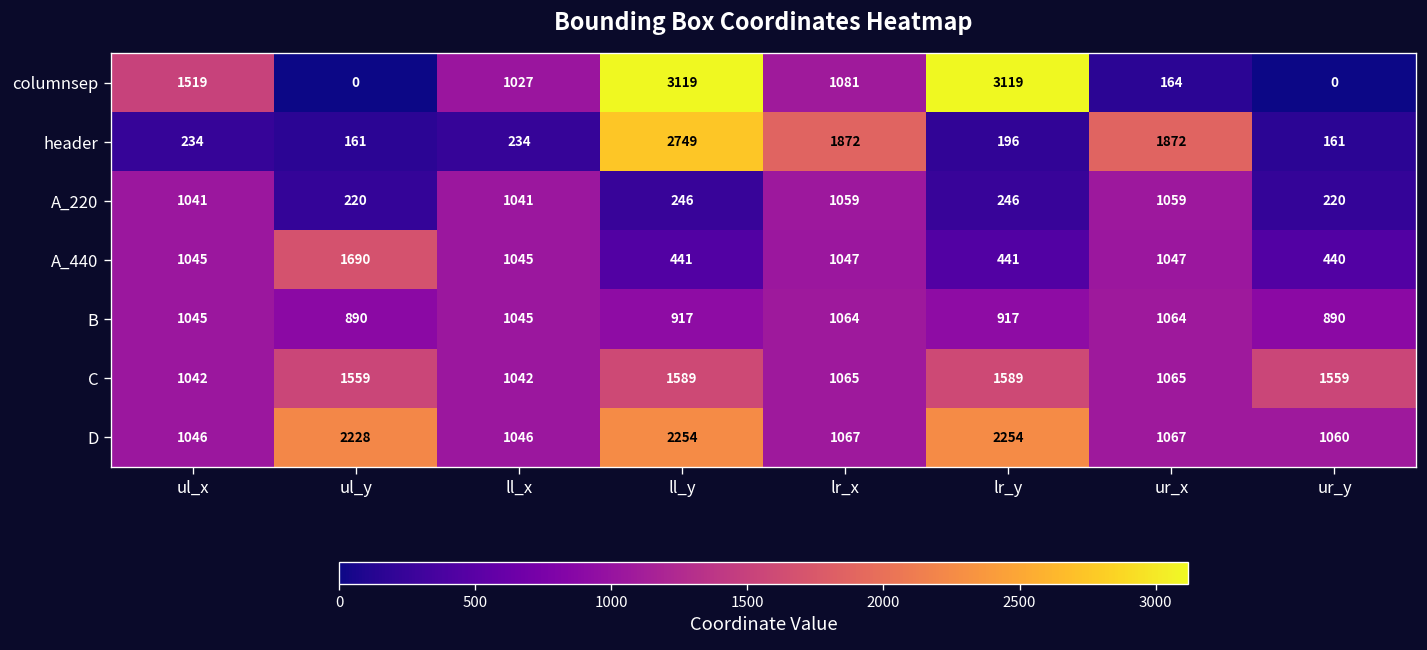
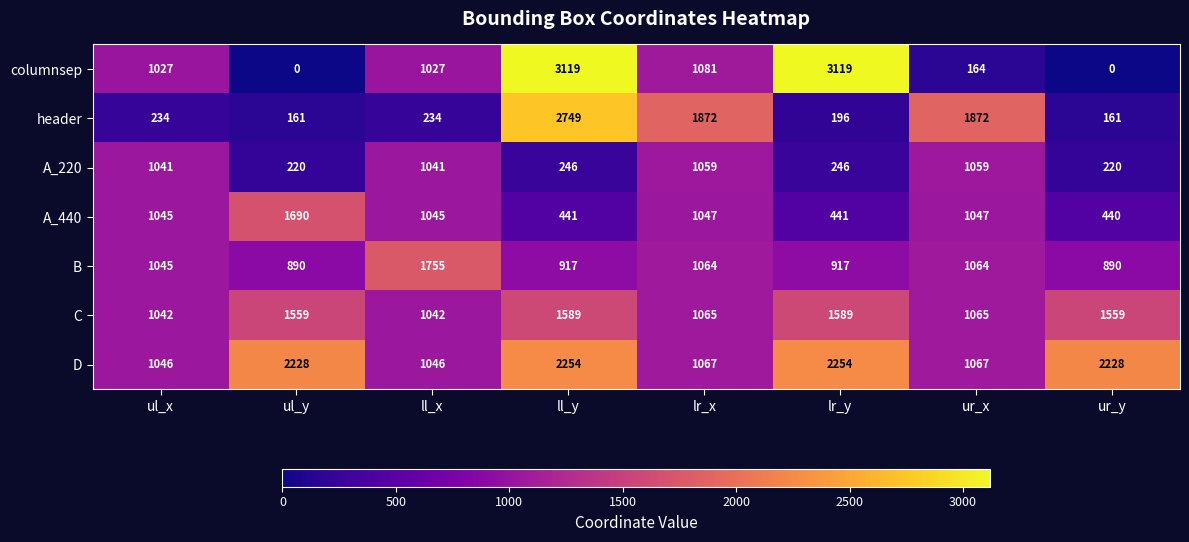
  {
    "columnsep": {
-     "ul_x": 1519,
+     "ul_x": 1027,
      "ul_y": 0,
      "ll_x": 1027,
      "ll_y": 3119,
      "lr_x": 1081,
      "lr_y": 3119,
      "ur_x": 164,
      "ur_y": 0
    },
    "header": {
      "ul_x": 234,
      "ul_y": 161,
      "ll_x": 234,
      "ll_y": 2749,
      "lr_x": 1872,
      "lr_y": 196,
      "ur_x": 1872,
      "ur_y": 161
    },
    "A_220": {
      "ul_x": 1041,
      "ul_y": 220,
      "ll_x": 1041,
      "ll_y": 246,
      "lr_x": 1059,
      "lr_y": 246,
      "ur_x": 1059,
      "ur_y": 220
    },
    "A_440": {
      "ul_x": 1045,
      "ul_y": 1690,
      "ll_x": 1045,
      "ll_y": 441,
      "lr_x": 1047,
      "lr_y": 441,
      "ur_x": 1047,
      "ur_y": 440
    },
    "B": {
      "ul_x": 1045,
      "ul_y": 890,
-     "ll_x": 1045,
+     "ll_x": 1755,
      "ll_y": 917,
      "lr_x": 1064,
      "lr_y": 917,
      "ur_x": 1064,
      "ur_y": 890
    },
    "C": {
      "ul_x": 1042,
      "ul_y": 1559,
      "ll_x": 1042,
      "ll_y": 1589,
      "lr_x": 1065,
      "lr_y": 1589,
      "ur_x": 1065,
      "ur_y": 1559
    },
    "D": {
      "ul_x": 1046,
      "ul_y": 2228,
      "ll_x": 1046,
      "ll_y": 2254,
      "lr_x": 1067,
      "lr_y": 2254,
      "ur_x": 1067,
-     "ur_y": 1060
+     "ur_y": 2228
    }
  }
